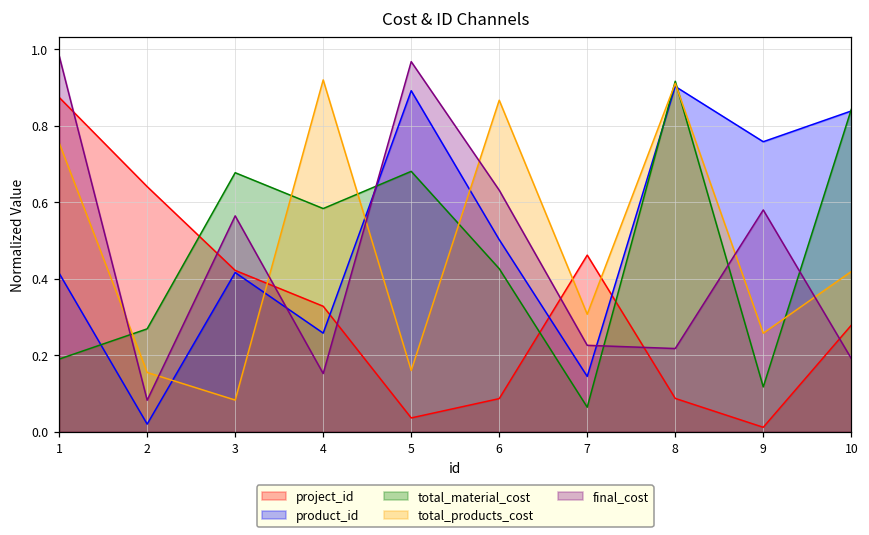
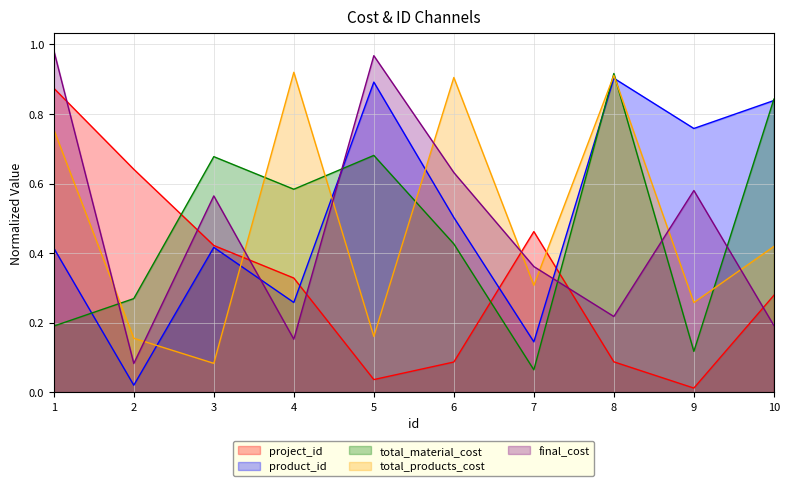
  {
    "project_id": {
      "1": 0.87,
      "2": 0.64,
      "4": 0.33,
      "5": 0.04,
      "6": 0.09,
      "7": 0.46,
      "8": 0.09,
      "9": 0.01,
      "10": 0.28
    },
    "product_id": {
      "1": 0.41,
      "2": 0.02,
      "4": 0.26,
      "5": 0.89,
      "6": 0.50,
      "7": 0.14,
      "8": 0.90,
      "9": 0.76
    },
    "total_material_cost": {
      "1": 0.19,
      "2": 0.27,
      "3": 0.68,
      "4": 0.58,
      "5": 0.68,
      "6": 0.43,
      "7": 0.06,
      "9": 0.12
    },
    "total_products_cost": {
      "1": 0.76,
      "2": 0.16,
      "3": 0.08,
      "4": 0.92,
      "5": 0.16,
-     "6": 0.87,
+     "6": 0.91,
      "7": 0.31,
      "9": 0.26,
      "10": 0.42
    },
    "final_cost": {
      "1": 0.98,
      "2": 0.08,
      "3": 0.56,
      "4": 0.15,
      "5": 0.97,
      "6": 0.63,
-     "7": 0.23,
+     "7": 0.36,
      "8": 0.22,
      "9": 0.58,
      "10": 0.19
    }
  }
